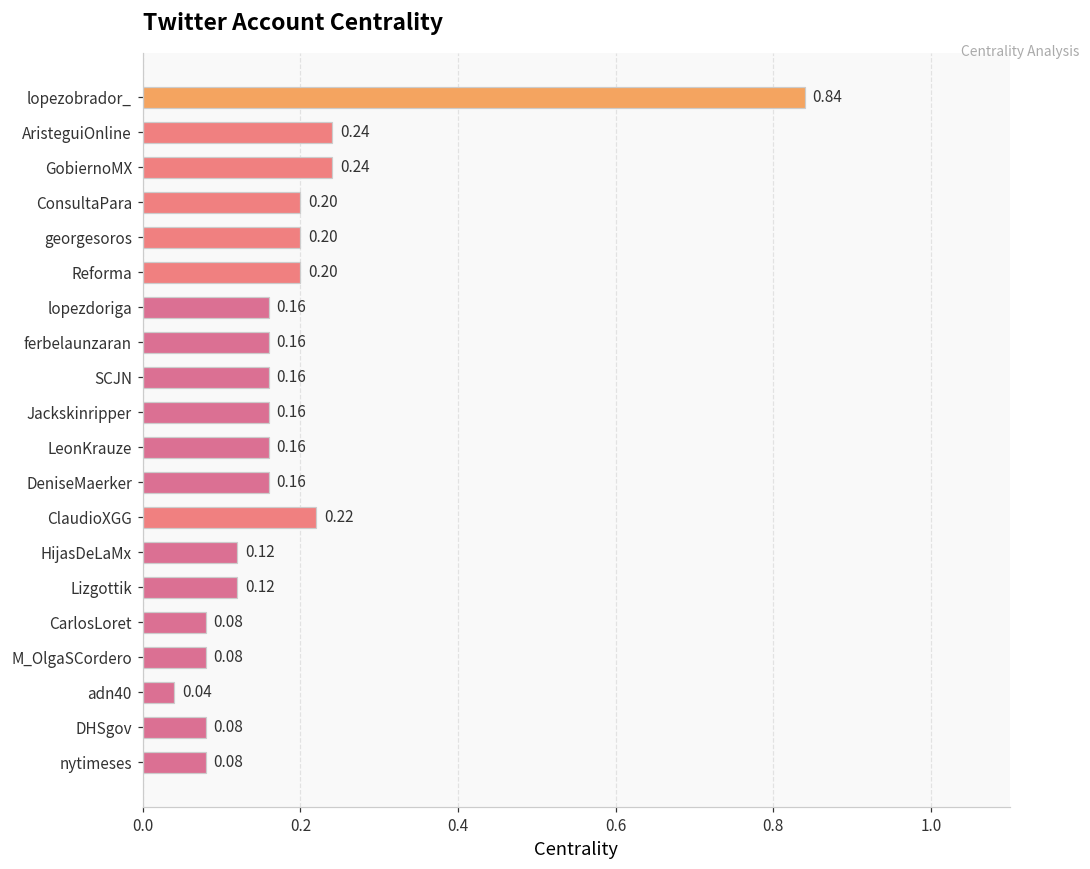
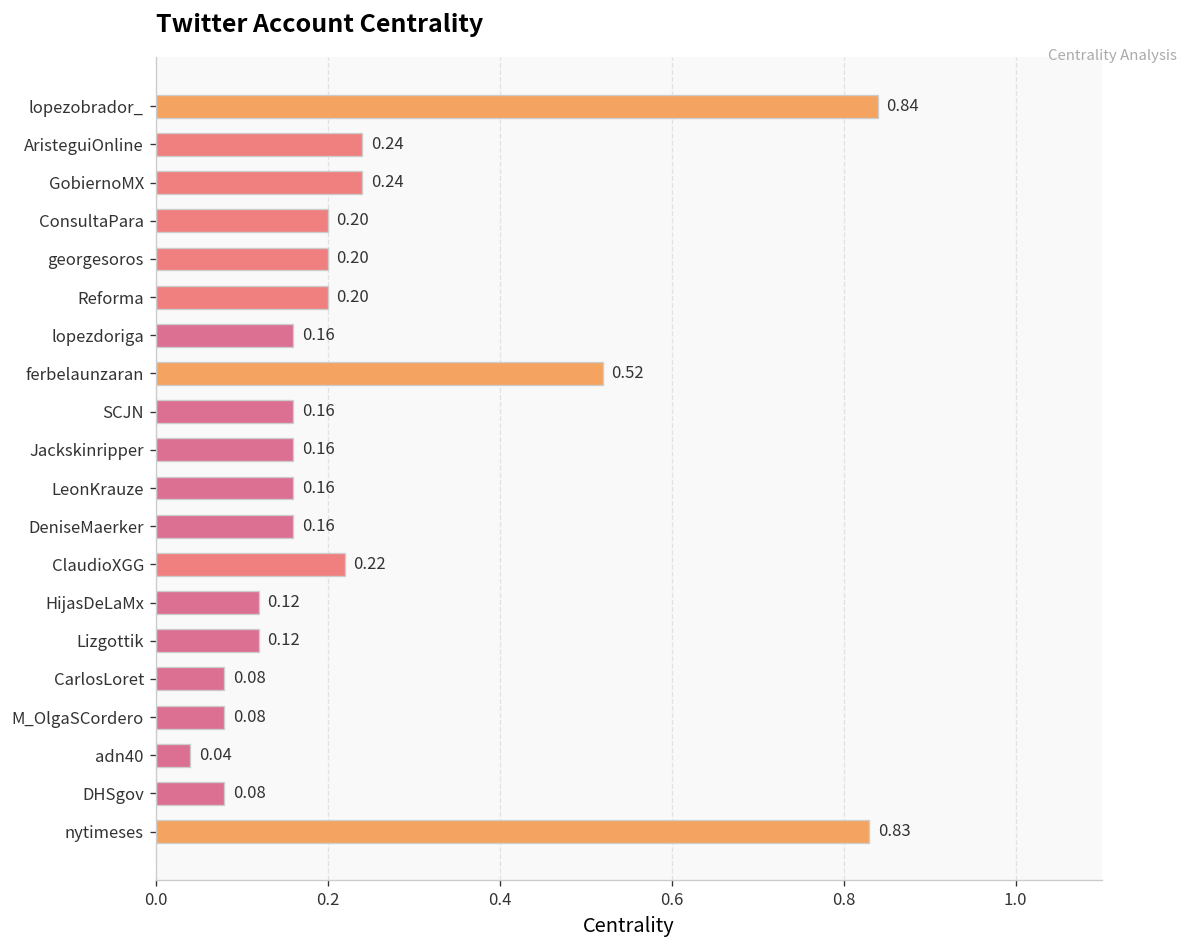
  {
    "lopezobrador_": 0.84,
    "AristeguiOnline": 0.24,
    "GobiernoMX": 0.24,
    "ConsultaPara": 0.20,
    "georgesoros": 0.20,
    "Reforma": 0.20,
    "lopezdoriga": 0.16,
-   "ferbelaunzaran": 0.16,
+   "ferbelaunzaran": 0.52,
    "SCJN": 0.16,
    "Jackskinripper": 0.16,
    "LeonKrauze": 0.16,
    "DeniseMaerker": 0.16,
    "ClaudioXGG": 0.22,
    "HijasDeLaMx": 0.12,
    "Lizgottik": 0.12,
    "CarlosLoret": 0.08,
    "M_OlgaSCordero": 0.08,
    "adn40": 0.04,
    "DHSgov": 0.08,
-   "nytimeses": 0.08
+   "nytimeses": 0.83
  }
